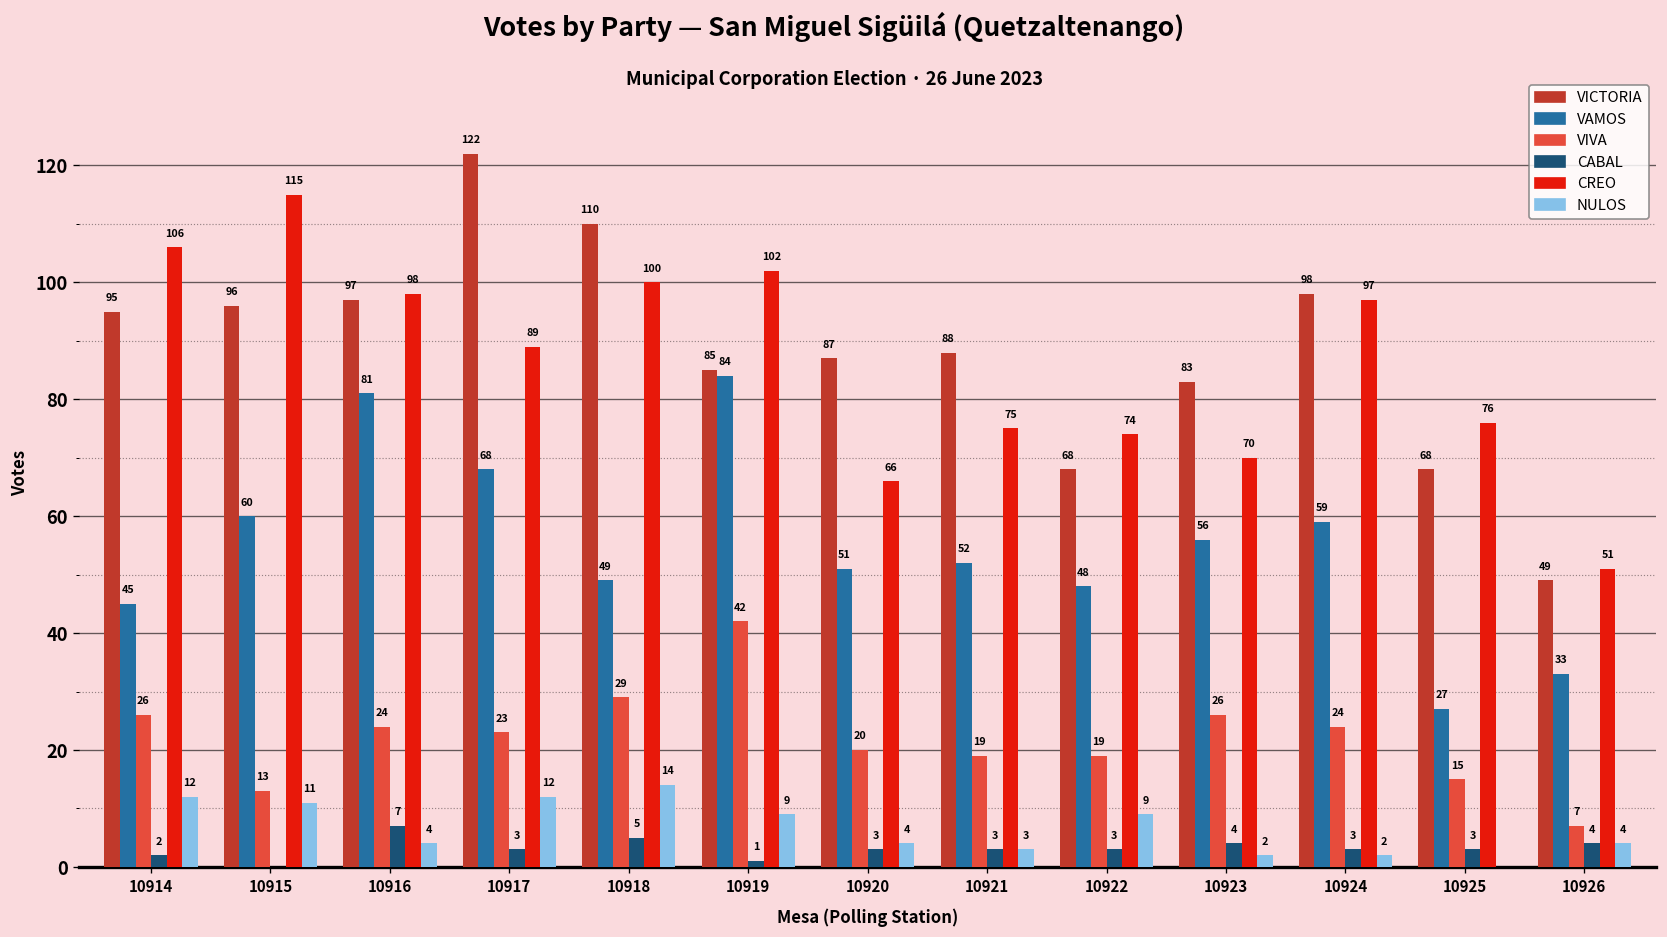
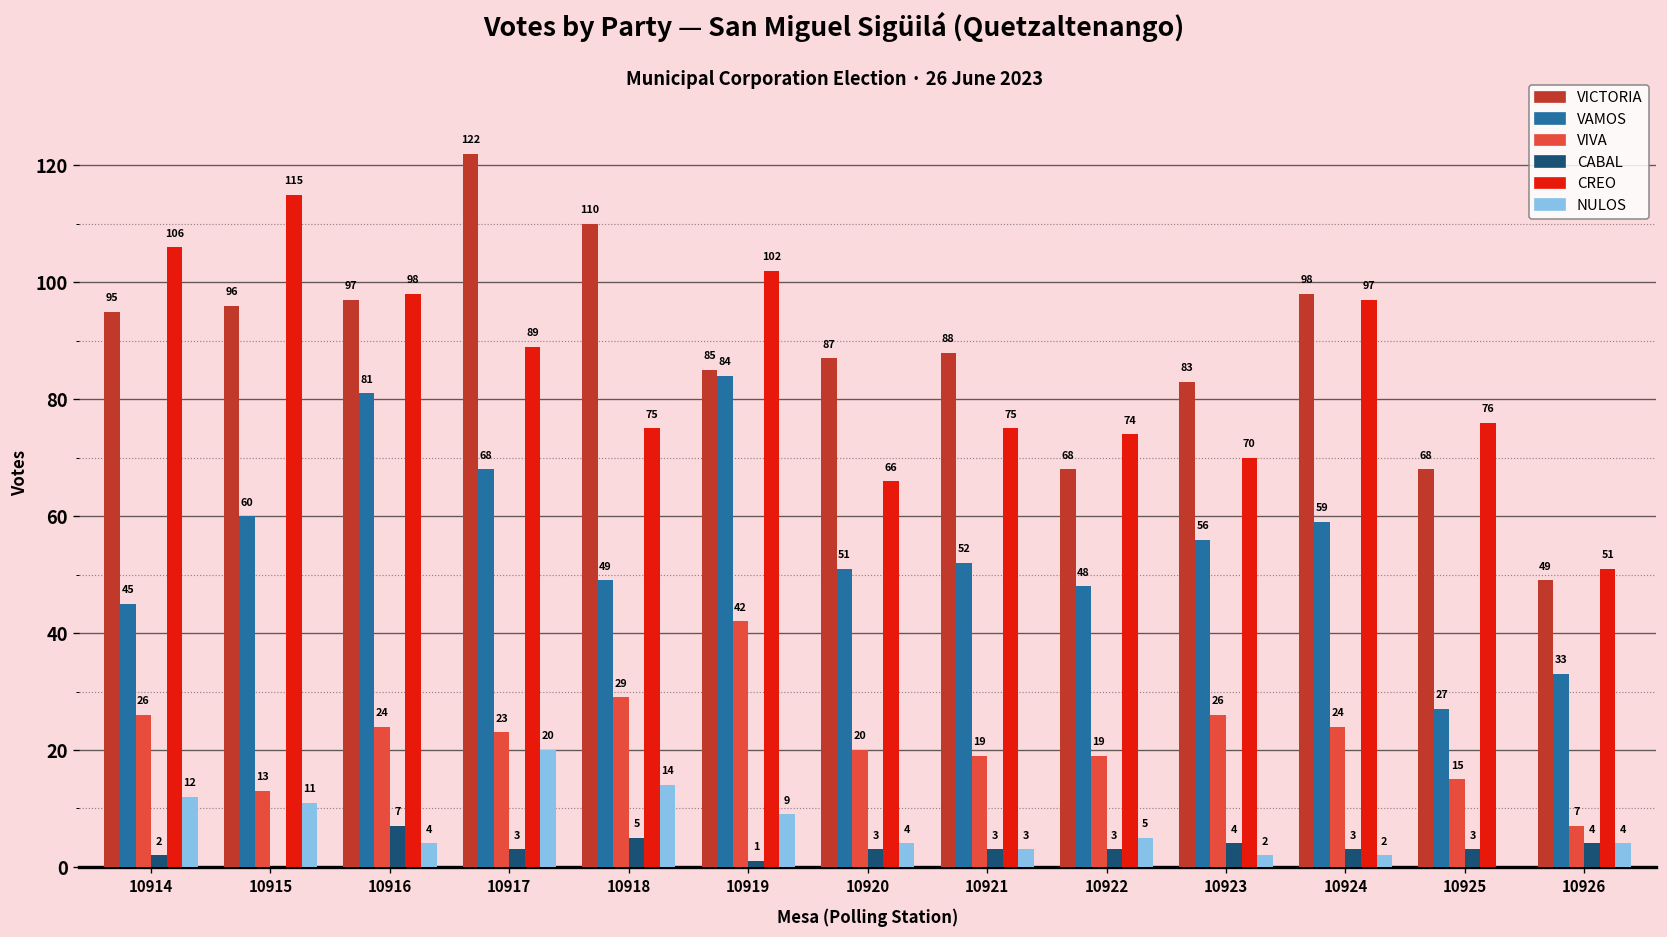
  {
    "CREO": {
      "10914": 106,
      "10915": 115,
      "10916": 98,
      "10917": 89,
-     "10918": 100,
+     "10918": 75,
      "10919": 102,
      "10920": 66,
      "10921": 75,
      "10922": 74,
      "10923": 70,
      "10924": 97,
      "10925": 76,
      "10926": 51
    },
    "NULOS": {
      "10914": 12,
      "10915": 11,
      "10916": 4,
-     "10917": 12,
+     "10917": 20,
      "10918": 14,
      "10919": 9,
      "10920": 4,
      "10921": 3,
-     "10922": 9,
+     "10922": 5,
      "10923": 2,
      "10924": 2,
      "10926": 4
    }
  }
